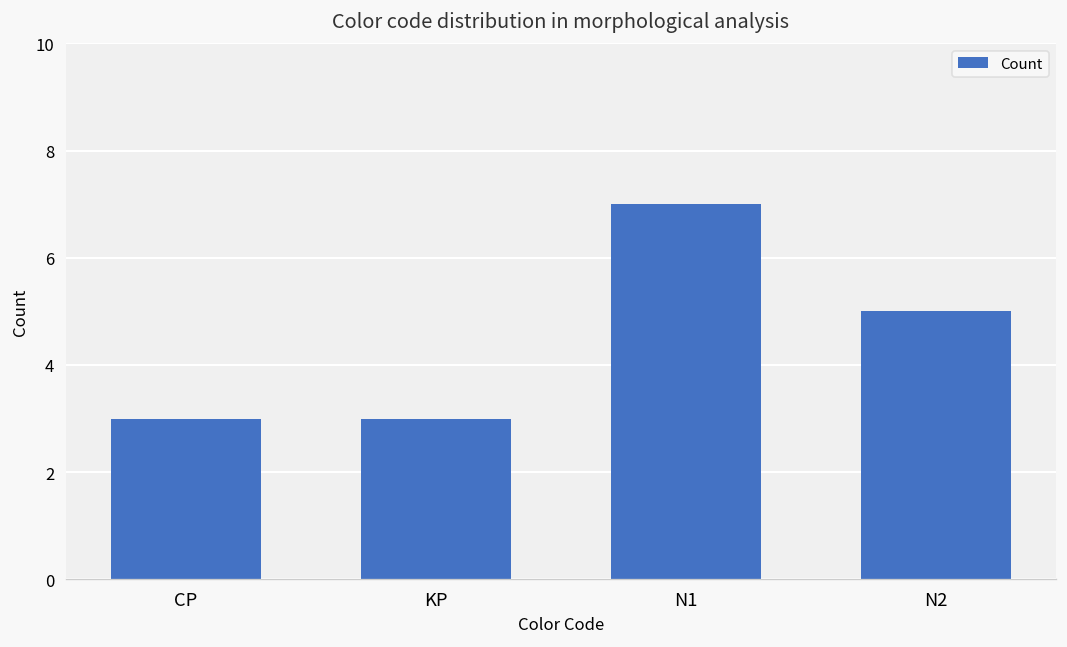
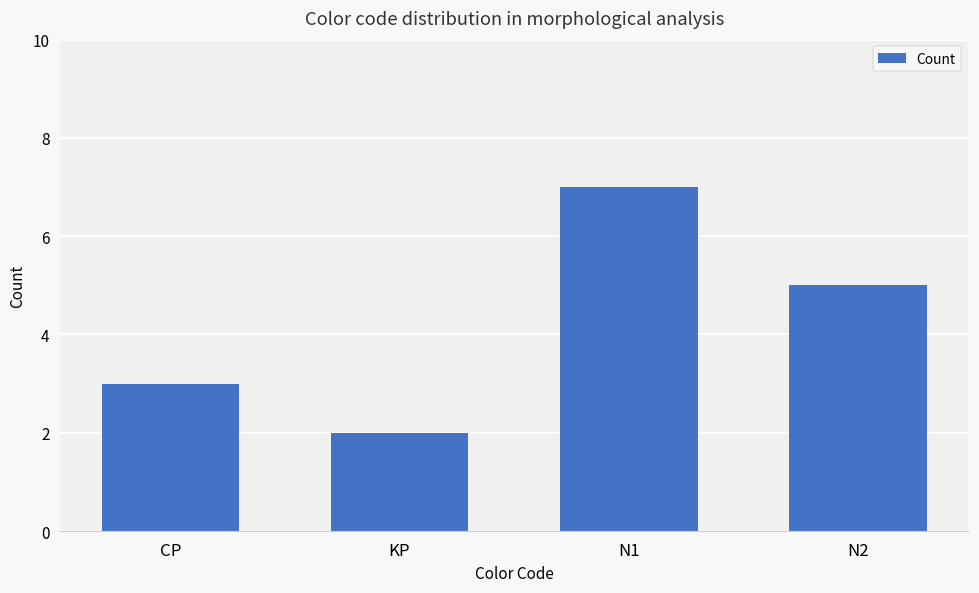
  {
    "CP": 3,
-   "KP": 3,
+   "KP": 2,
    "N1": 7,
    "N2": 5
  }
